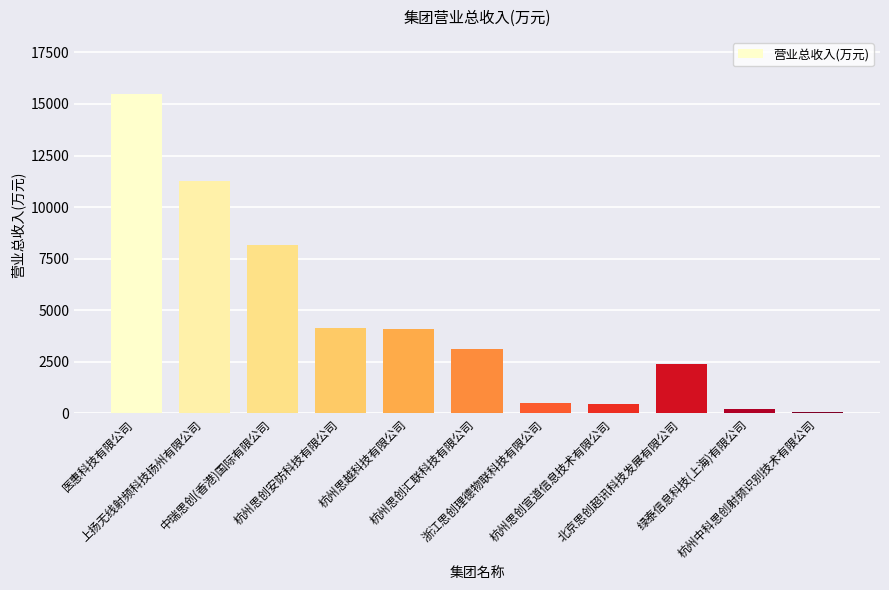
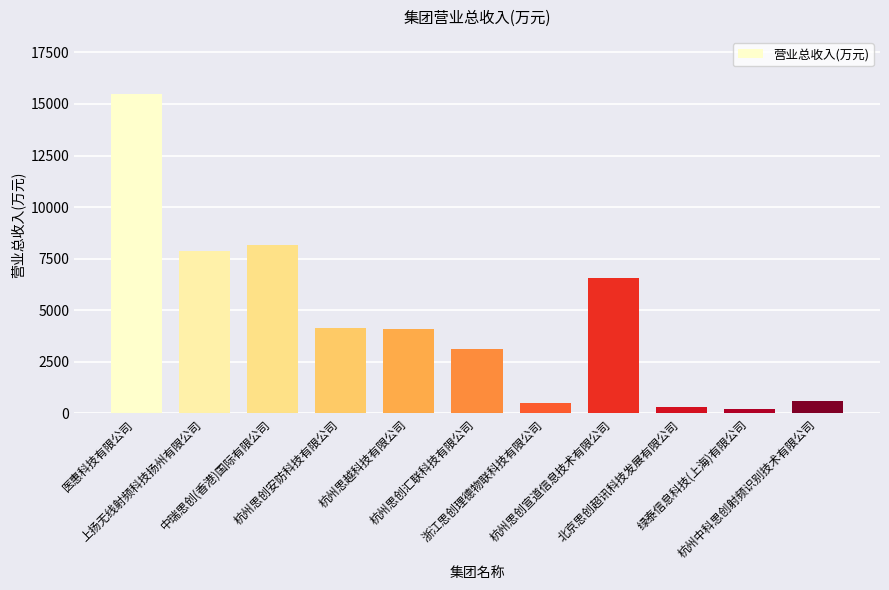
  {
    "医惠科技有限公司": 15500,
-   "上扬无线射频科技扬州有限公司": 11300,
+   "上扬无线射频科技扬州有限公司": 7900,
    "中瑞思创(香港)国际有限公司": 8200,
    "杭州思创安防科技有限公司": 4100,
    "杭州思越科技有限公司": 4100,
    "杭州思创汇联科技有限公司": 3100,
    "浙江思创理德物联科技有限公司": 500,
-   "杭州思创宣道信息技术有限公司": 400,
-   "北京思创超讯科技发展有限公司": 2400,
+   "杭州思创宣道信息技术有限公司": 6600,
+   "北京思创超讯科技发展有限公司": 300,
    "绿泰信息科技(上海)有限公司": 200,
-   "杭州中科思创射频识别技术有限公司": 0
+   "杭州中科思创射频识别技术有限公司": 600
  }
